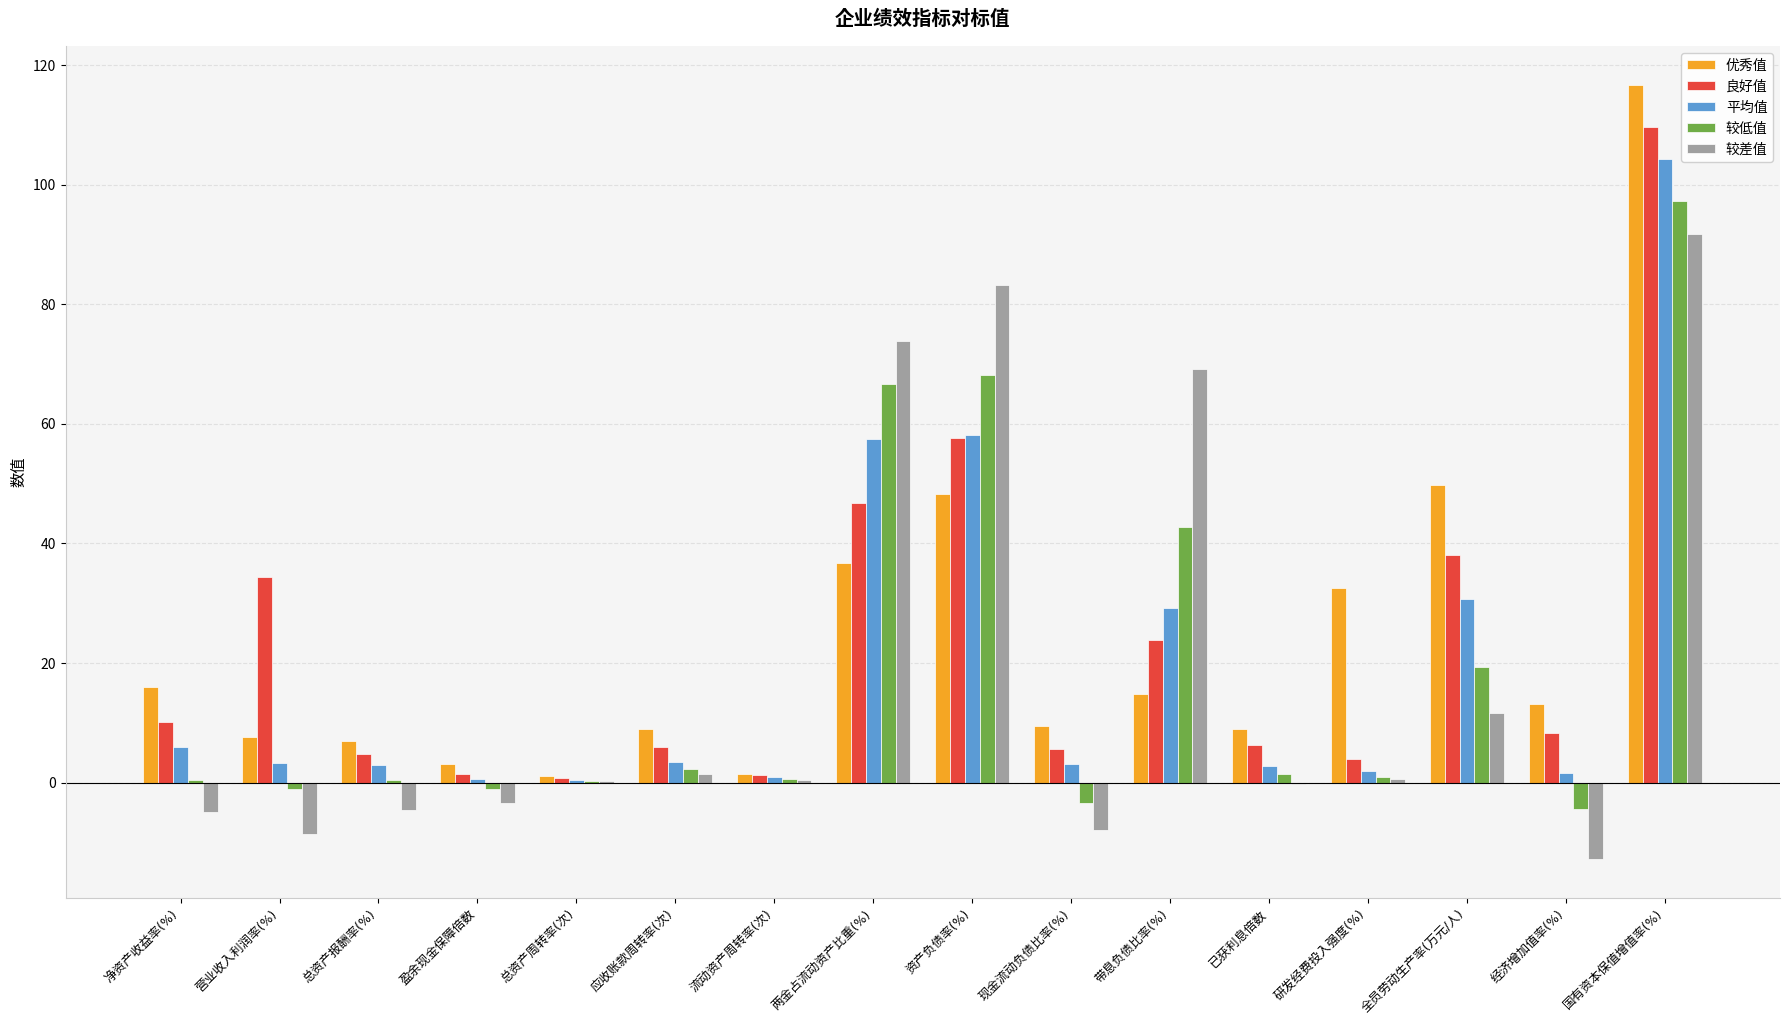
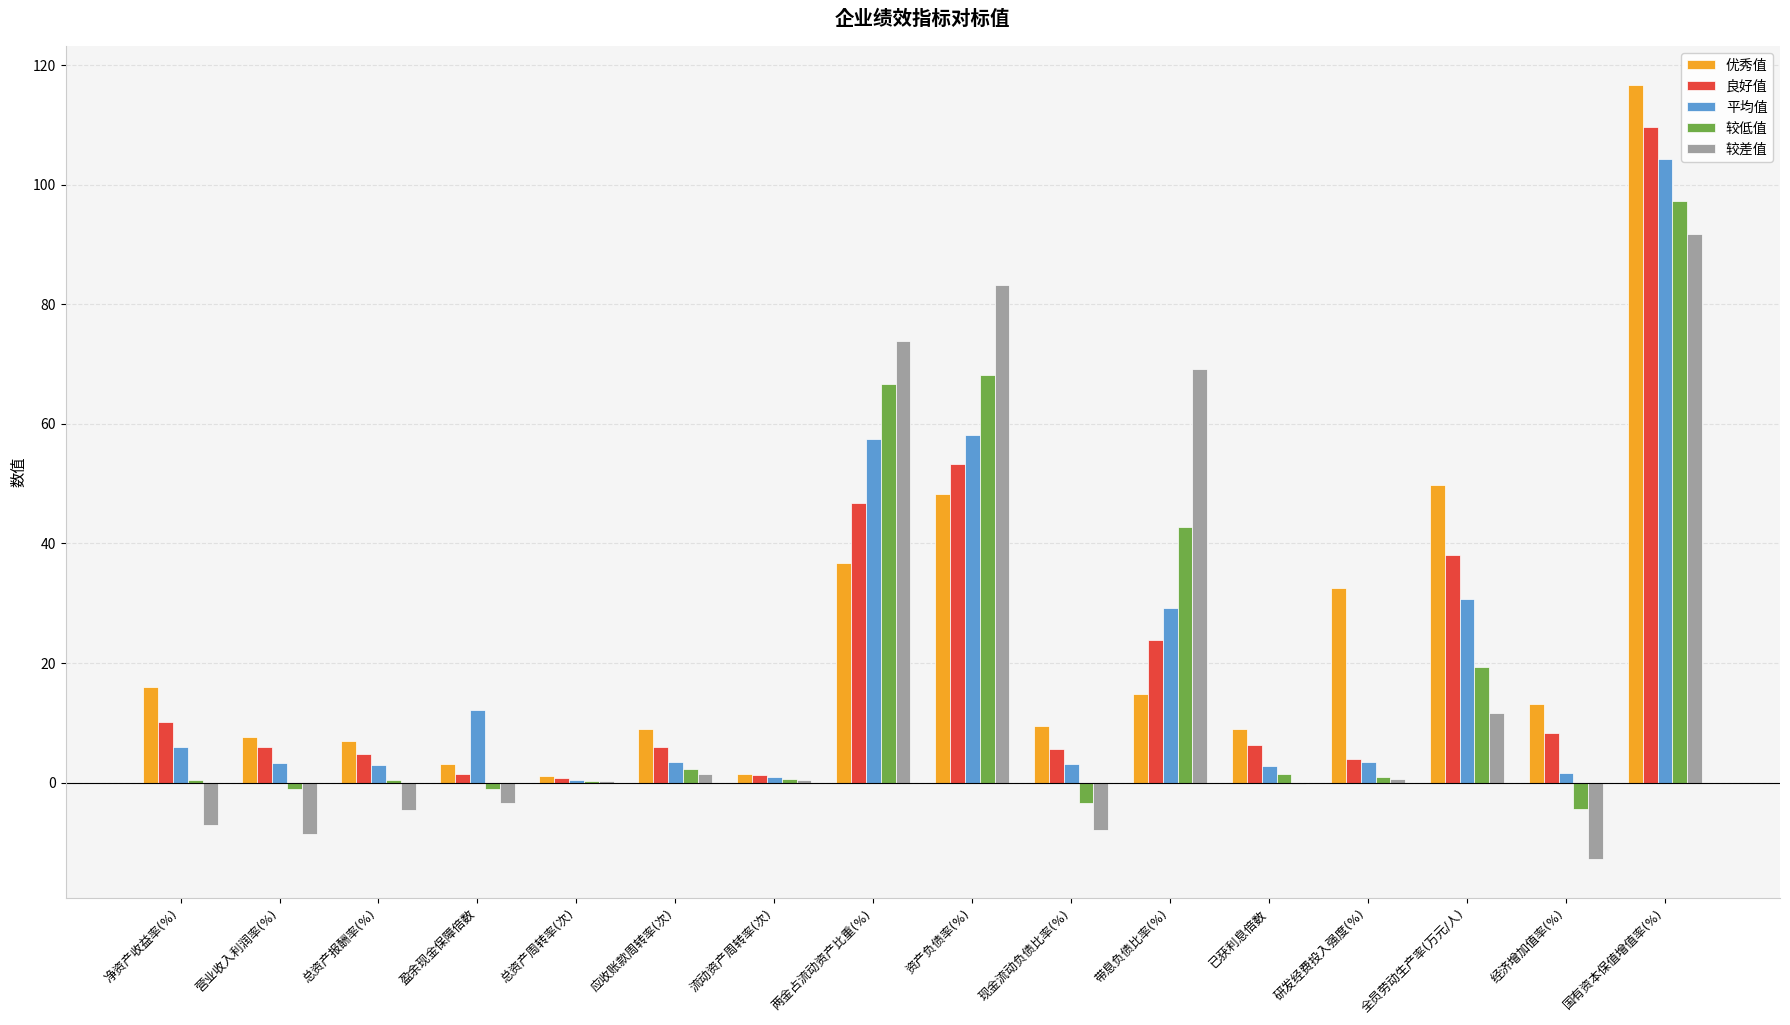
  {
    "优秀值": {
      "净资产收益率(%)": 16,
      "营业收入利润率(%)": 8,
      "总资产报酬率(%)": 7,
      "盈余现金保障倍数": 3,
      "总资产周转率(次)": 1,
      "应收账款周转率(次)": 9,
      "流动资产周转率(次)": 2,
      "两金占流动资产比重(%)": 37,
      "资产负债率(%)": 48,
      "现金流动负债比率(%)": 10,
      "带息负债比率(%)": 15,
      "已获利息倍数": 9,
      "研发经费投入强度(%)": 33,
      "全员劳动生产率(万元/人)": 50,
      "经济增加值率(%)": 13,
      "国有资本保值增值率(%)": 117
    },
    "良好值": {
      "净资产收益率(%)": 10,
-     "营业收入利润率(%)": 34,
+     "营业收入利润率(%)": 6,
      "总资产报酬率(%)": 5,
      "盈余现金保障倍数": 2,
      "总资产周转率(次)": 1,
      "应收账款周转率(次)": 6,
      "流动资产周转率(次)": 1,
      "两金占流动资产比重(%)": 47,
-     "资产负债率(%)": 58,
+     "资产负债率(%)": 53,
      "现金流动负债比率(%)": 6,
      "带息负债比率(%)": 24,
      "已获利息倍数": 6,
      "研发经费投入强度(%)": 4,
      "全员劳动生产率(万元/人)": 38,
      "经济增加值率(%)": 8,
      "国有资本保值增值率(%)": 110
    },
    "平均值": {
      "净资产收益率(%)": 6,
      "营业收入利润率(%)": 3,
      "总资产报酬率(%)": 3,
-     "盈余现金保障倍数": 1,
+     "盈余现金保障倍数": 12,
      "总资产周转率(次)": 1,
      "应收账款周转率(次)": 3,
      "流动资产周转率(次)": 1,
      "两金占流动资产比重(%)": 58,
      "资产负债率(%)": 58,
      "现金流动负债比率(%)": 3,
      "带息负债比率(%)": 29,
      "已获利息倍数": 3,
-     "研发经费投入强度(%)": 2,
+     "研发经费投入强度(%)": 3,
      "全员劳动生产率(万元/人)": 31,
      "经济增加值率(%)": 2,
      "国有资本保值增值率(%)": 104
    },
    "较低值": {
      "营业收入利润率(%)": -1,
      "盈余现金保障倍数": -1,
      "应收账款周转率(次)": 2,
      "流动资产周转率(次)": 1,
      "两金占流动资产比重(%)": 67,
      "资产负债率(%)": 68,
      "现金流动负债比率(%)": -3,
      "带息负债比率(%)": 43,
      "已获利息倍数": 2,
      "研发经费投入强度(%)": 1,
      "全员劳动生产率(万元/人)": 19,
      "经济增加值率(%)": -4,
      "国有资本保值增值率(%)": 97
    },
    "较差值": {
-     "净资产收益率(%)": -5,
+     "净资产收益率(%)": -7,
      "营业收入利润率(%)": -9,
      "总资产报酬率(%)": -5,
      "盈余现金保障倍数": -4,
      "应收账款周转率(次)": 1,
      "两金占流动资产比重(%)": 74,
      "资产负债率(%)": 83,
      "现金流动负债比率(%)": -8,
      "带息负债比率(%)": 69,
      "研发经费投入强度(%)": 1,
      "全员劳动生产率(万元/人)": 12,
      "经济增加值率(%)": -13,
      "国有资本保值增值率(%)": 92
    }
  }
